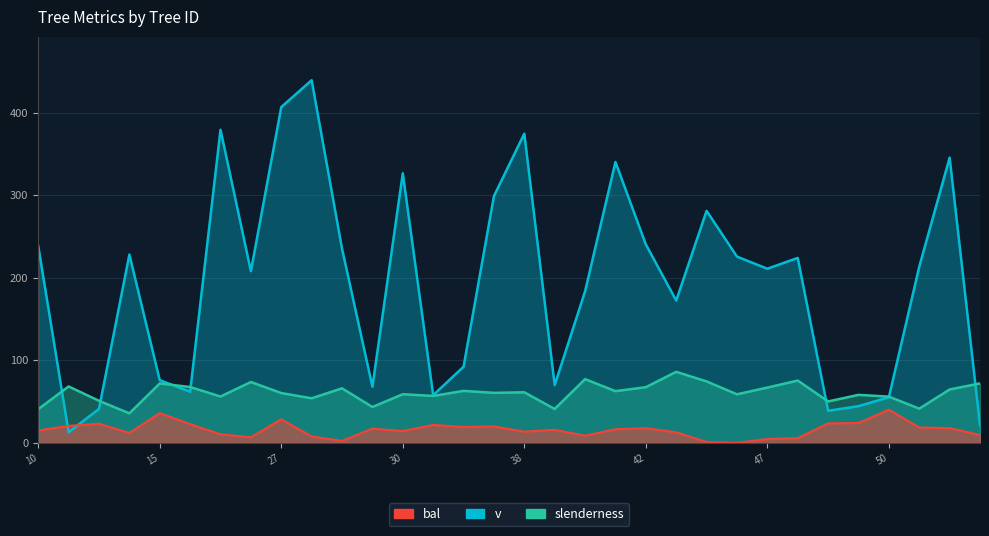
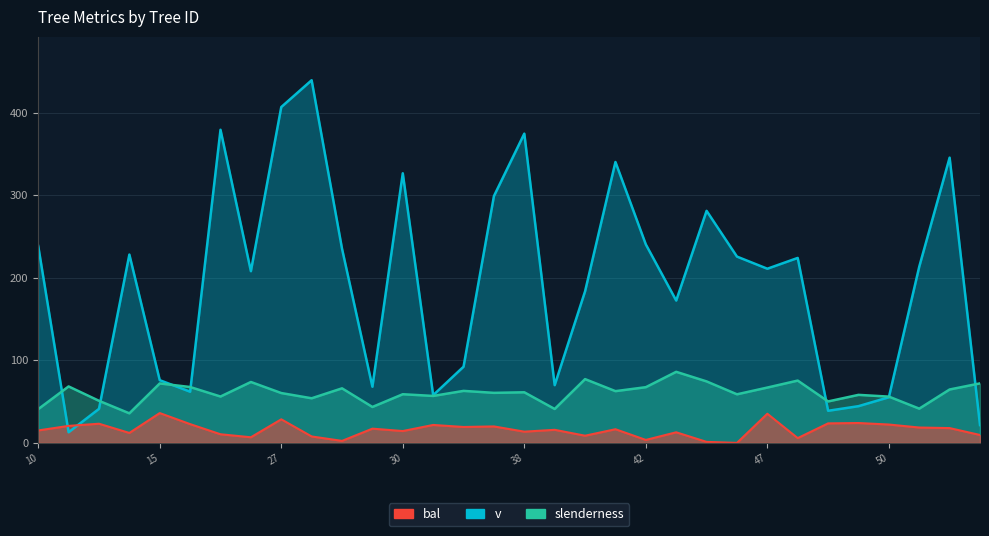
  {
    "bal": {
      "10": 20,
      "15": 40,
      "27": 30,
      "30": 10,
      "38": 10,
-     "42": 20,
-     "47": 0,
-     "50": 40
+     "42": 0,
+     "47": 40,
+     "50": 20
    }
  }
